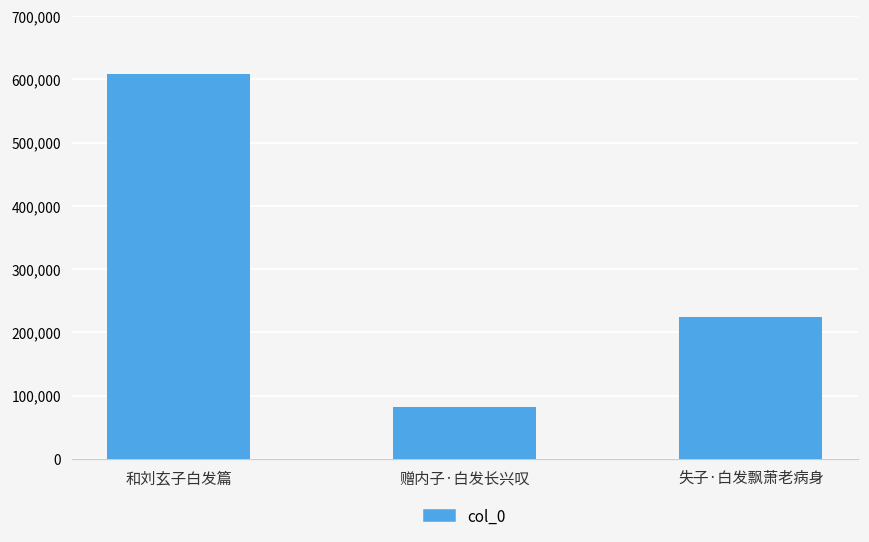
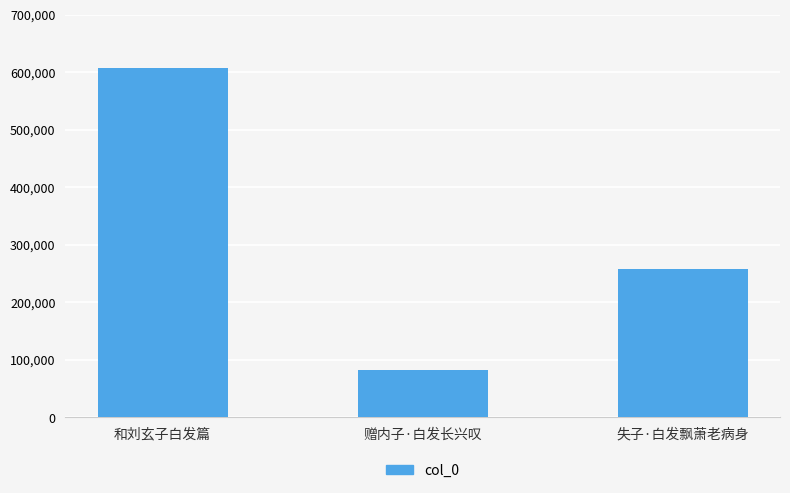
  {
    "和刘玄子白发篇": "610,000",
    "赠内子·白发长兴叹": "80,000",
-   "失子·白发飘萧老病身": "220,000"
+   "失子·白发飘萧老病身": "260,000"
  }
